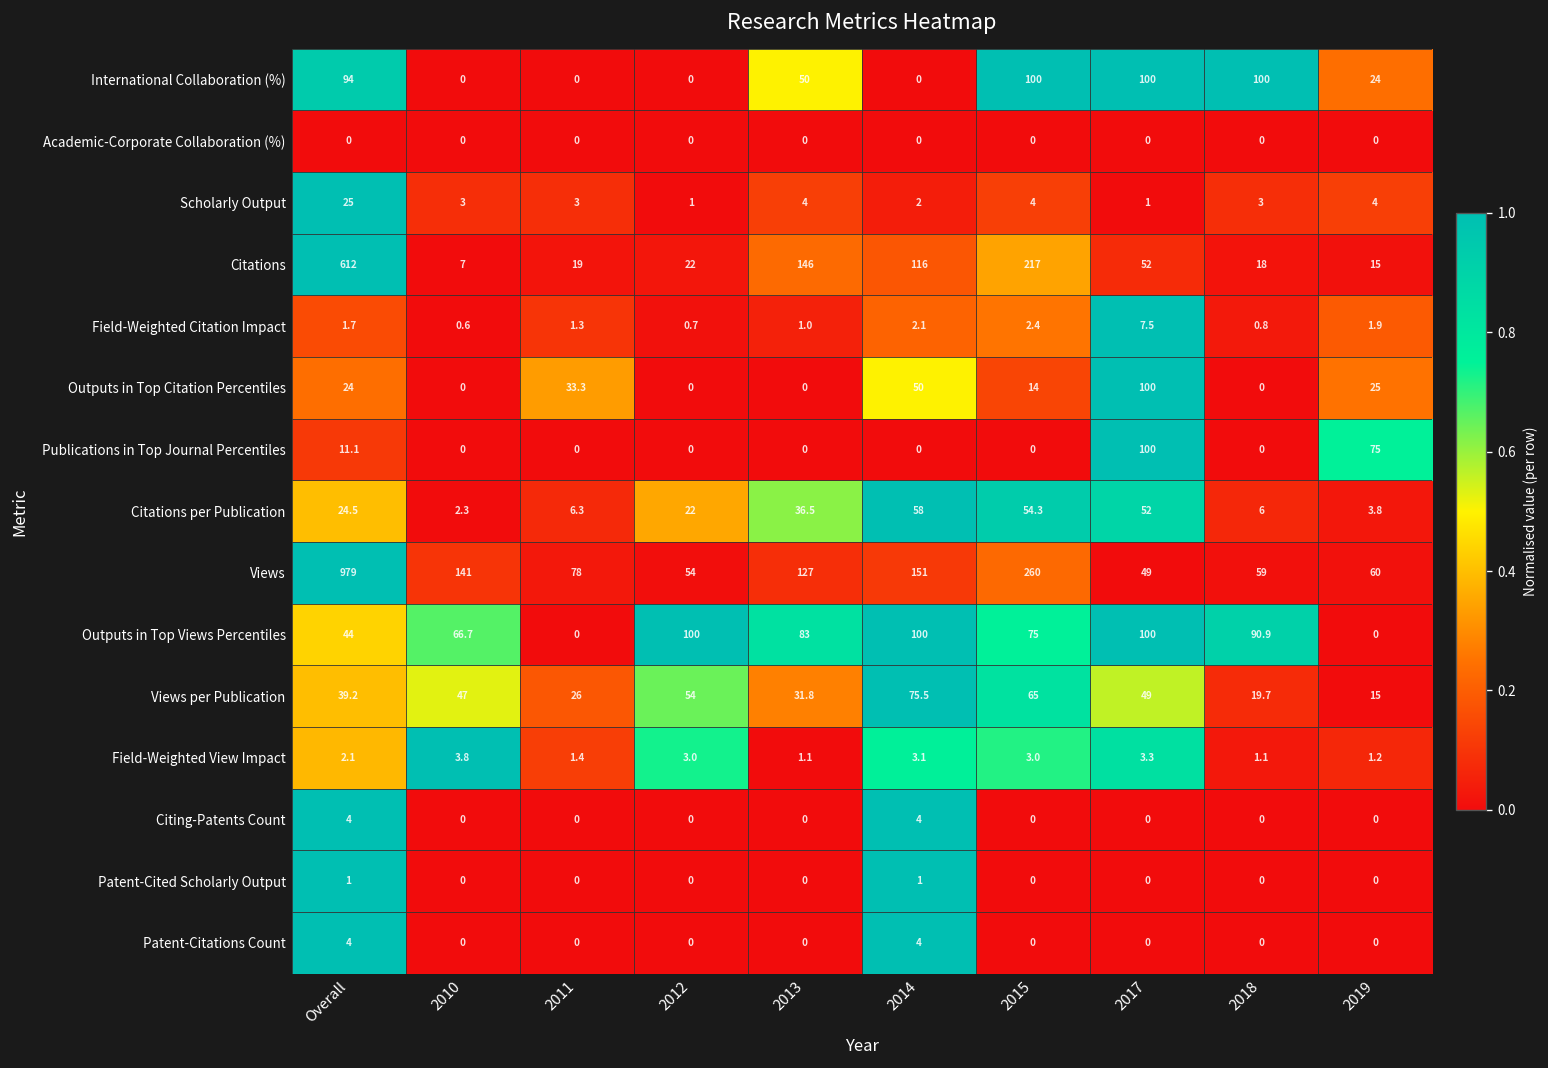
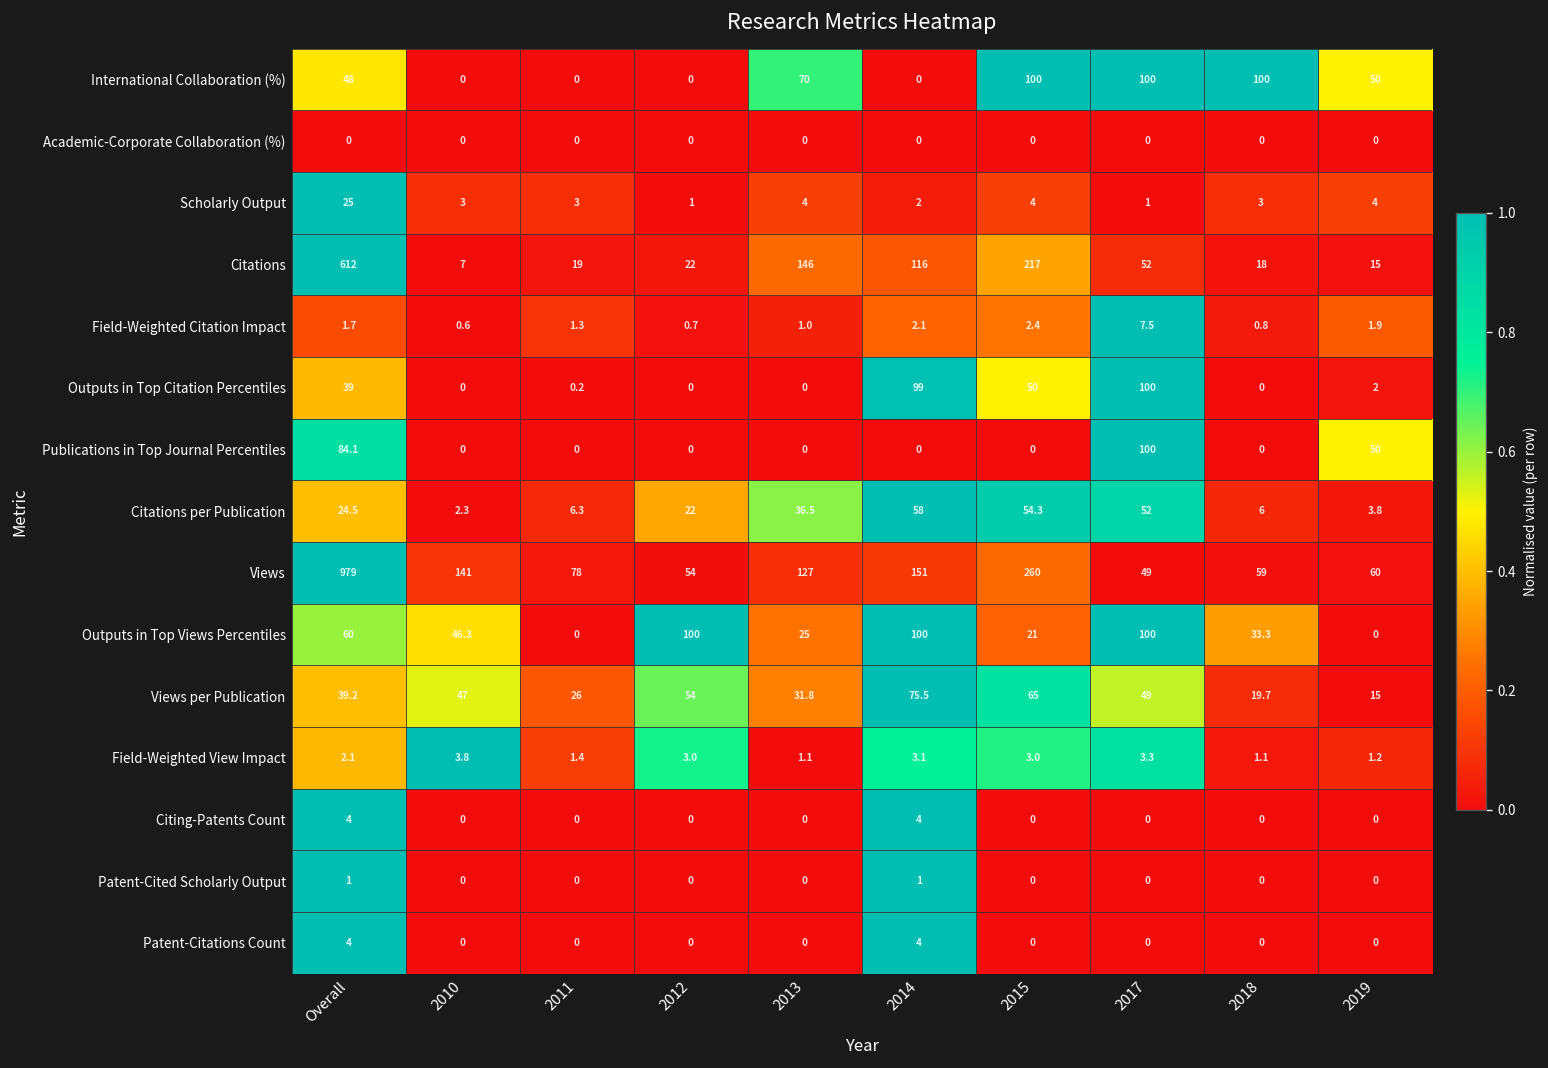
  {
    "International Collaboration (%)": {
-     "Overall": 94,
+     "Overall": 48,
      "2010": 0,
      "2011": 0,
      "2012": 0,
-     "2013": 50,
+     "2013": 70,
      "2014": 0,
      "2015": 100,
      "2017": 100,
      "2018": 100,
-     "2019": 24
+     "2019": 50
    },
    "Academic-Corporate Collaboration (%)": {
      "Overall": 0,
      "2010": 0,
      "2011": 0,
      "2012": 0,
      "2013": 0,
      "2014": 0,
      "2015": 0,
      "2017": 0,
      "2018": 0,
      "2019": 0
    },
    "Scholarly Output": {
      "Overall": 25,
      "2010": 3,
      "2011": 3,
      "2012": 1,
      "2013": 4,
      "2014": 2,
      "2015": 4,
      "2017": 1,
      "2018": 3,
      "2019": 4
    },
    "Citations": {
      "Overall": 612,
      "2010": 7,
      "2011": 19,
      "2012": 22,
      "2013": 146,
      "2014": 116,
      "2015": 217,
      "2017": 52,
      "2018": 18,
      "2019": 15
    },
    "Field-Weighted Citation Impact": {
      "Overall": 1.7,
      "2010": 0.6,
      "2011": 1.3,
      "2012": 0.7,
      "2013": 1.0,
      "2014": 2.1,
      "2015": 2.4,
      "2017": 7.5,
      "2018": 0.8,
      "2019": 1.9
    },
    "Outputs in Top Citation Percentiles": {
-     "Overall": 24,
+     "Overall": 39,
      "2010": 0,
-     "2011": 33.3,
+     "2011": 0.2,
      "2012": 0,
      "2013": 0,
-     "2014": 50,
-     "2015": 14,
+     "2014": 99,
+     "2015": 50,
      "2017": 100,
      "2018": 0,
-     "2019": 25
+     "2019": 2
    },
    "Publications in Top Journal Percentiles": {
-     "Overall": 11.1,
+     "Overall": 84.1,
      "2010": 0,
      "2011": 0,
      "2012": 0,
      "2013": 0,
      "2014": 0,
      "2015": 0,
      "2017": 100,
      "2018": 0,
-     "2019": 75
+     "2019": 50
    },
    "Citations per Publication": {
      "Overall": 24.5,
      "2010": 2.3,
      "2011": 6.3,
      "2012": 22,
      "2013": 36.5,
      "2014": 58,
      "2015": 54.3,
      "2017": 52,
      "2018": 6,
      "2019": 3.8
    },
    "Views": {
      "Overall": 979,
      "2010": 141,
      "2011": 78,
      "2012": 54,
      "2013": 127,
      "2014": 151,
      "2015": 260,
      "2017": 49,
      "2018": 59,
      "2019": 60
    },
    "Outputs in Top Views Percentiles": {
-     "Overall": 44,
-     "2010": 66.7,
+     "Overall": 60,
+     "2010": 46.3,
      "2011": 0,
      "2012": 100,
-     "2013": 83,
+     "2013": 25,
      "2014": 100,
-     "2015": 75,
+     "2015": 21,
      "2017": 100,
-     "2018": 90.9,
+     "2018": 33.3,
      "2019": 0
    },
    "Views per Publication": {
      "Overall": 39.2,
      "2010": 47,
      "2011": 26,
      "2012": 54,
      "2013": 31.8,
      "2014": 75.5,
      "2015": 65,
      "2017": 49,
      "2018": 19.7,
      "2019": 15
    },
    "Field-Weighted View Impact": {
      "Overall": 2.1,
      "2010": 3.8,
      "2011": 1.4,
      "2012": 3.0,
      "2013": 1.1,
      "2014": 3.1,
      "2015": 3.0,
      "2017": 3.3,
      "2018": 1.1,
      "2019": 1.2
    },
    "Citing-Patents Count": {
      "Overall": 4,
      "2010": 0,
      "2011": 0,
      "2012": 0,
      "2013": 0,
      "2014": 4,
      "2015": 0,
      "2017": 0,
      "2018": 0,
      "2019": 0
    },
    "Patent-Cited Scholarly Output": {
      "Overall": 1,
      "2010": 0,
      "2011": 0,
      "2012": 0,
      "2013": 0,
      "2014": 1,
      "2015": 0,
      "2017": 0,
      "2018": 0,
      "2019": 0
    },
    "Patent-Citations Count": {
      "Overall": 4,
      "2010": 0,
      "2011": 0,
      "2012": 0,
      "2013": 0,
      "2014": 4,
      "2015": 0,
      "2017": 0,
      "2018": 0,
      "2019": 0
    }
  }
